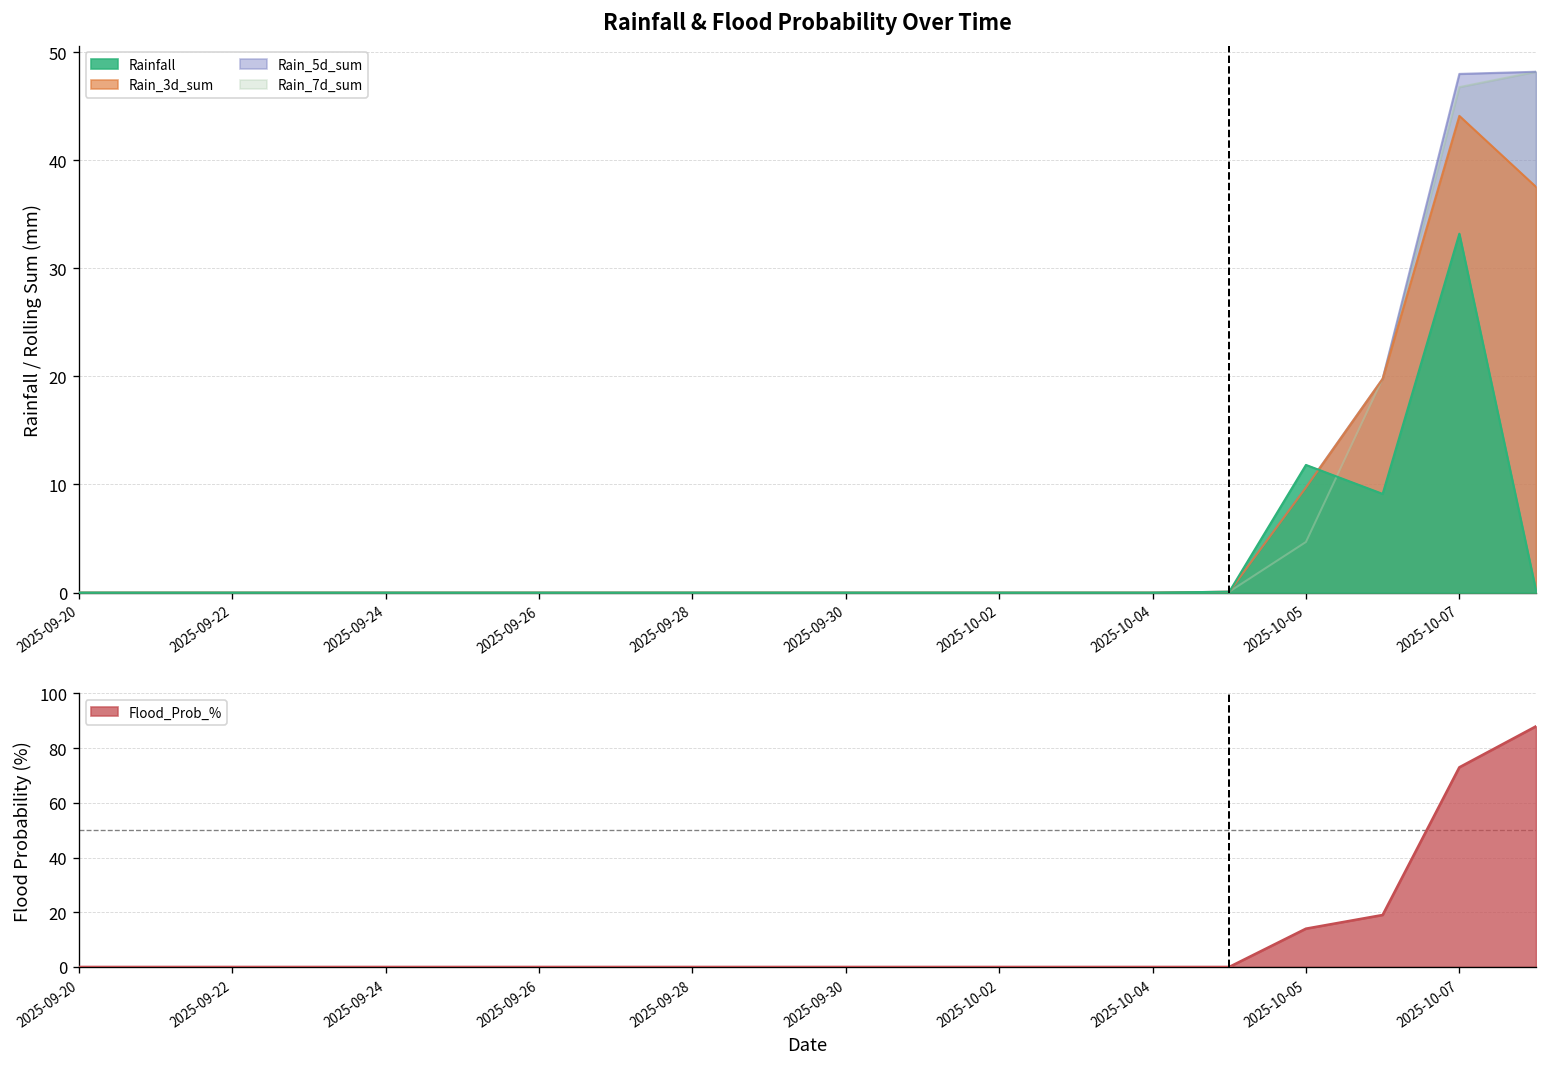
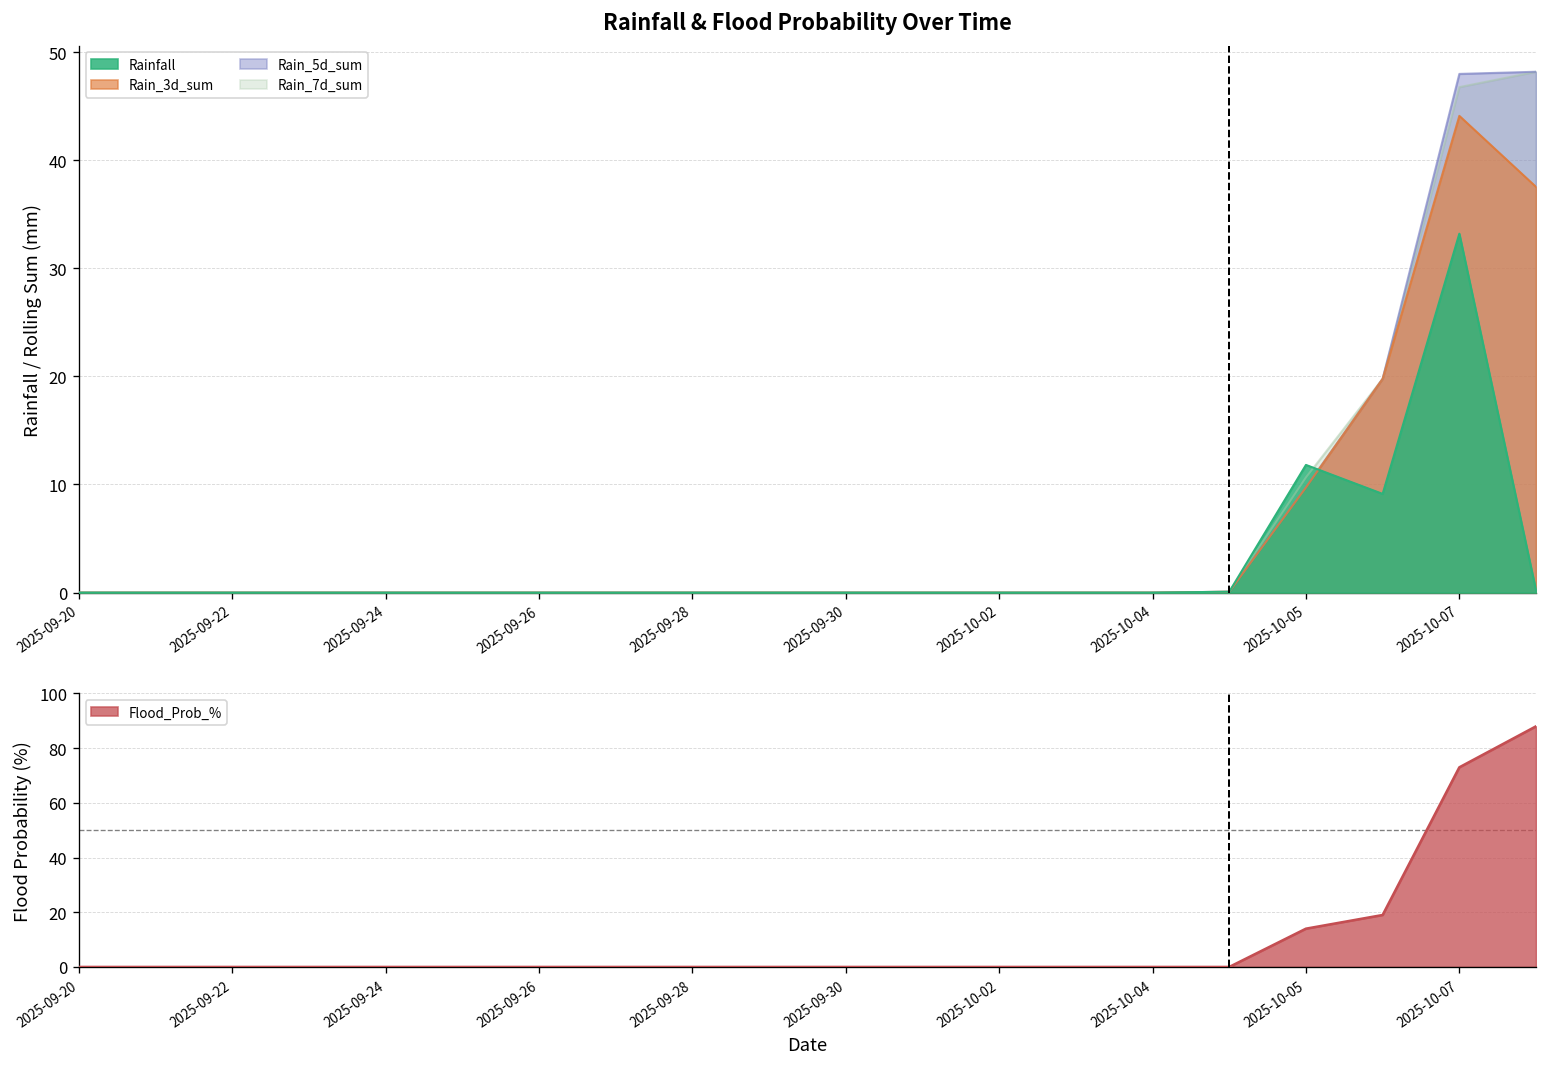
  {
    "Rainfall & Flood Probability Over Time": {
      "Rainfall": {
        "2025-10-05": 12,
        "2025-10-07": 33
      },
      "Rain_3d_sum": {
        "2025-10-07": 44
      },
      "Rain_5d_sum": {
        "2025-10-07": 48
      },
      "Rain_7d_sum": {
-       "2025-10-05": 5,
+       "2025-10-05": 11,
        "2025-10-07": 47
      }
    }
  }
